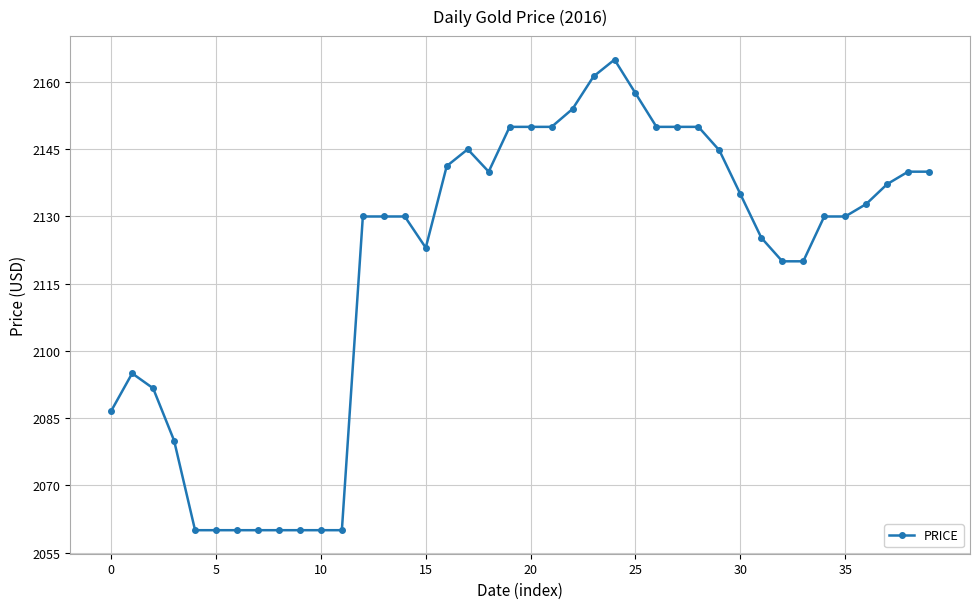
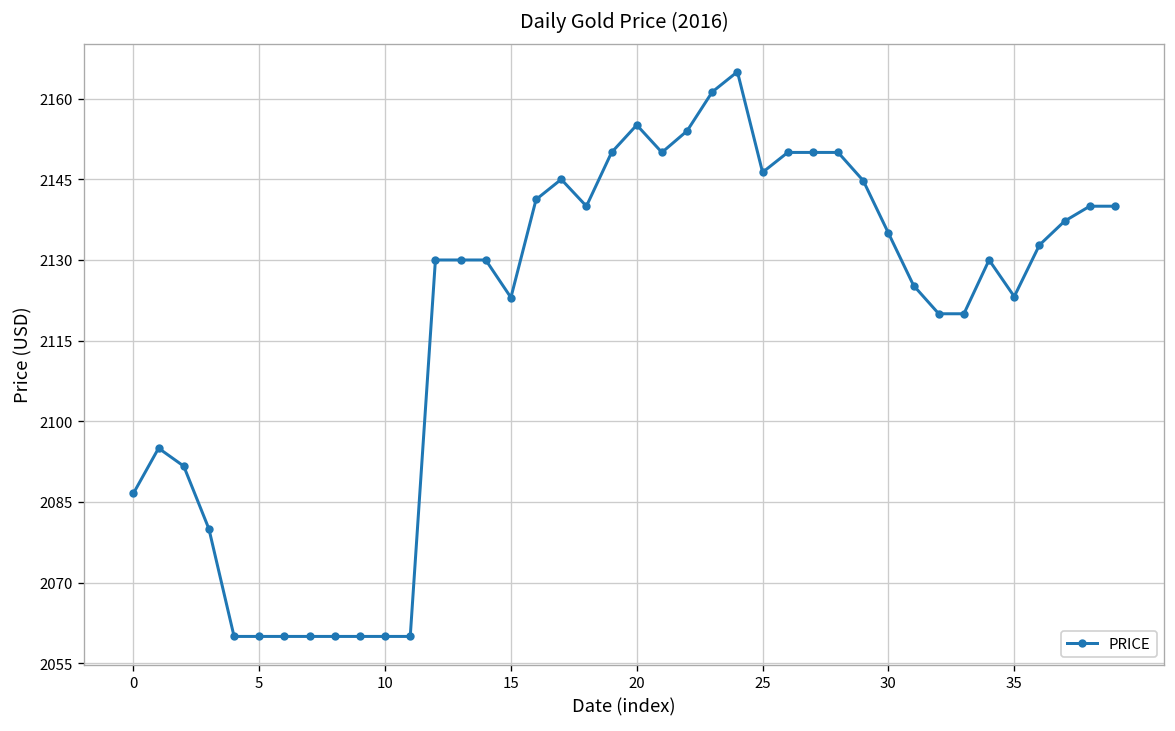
  {
    "0": 2087,
    "5": 2060,
    "10": 2060,
    "15": 2123,
-   "20": 2150,
-   "25": 2158,
+   "20": 2155,
+   "25": 2146,
    "30": 2135,
-   "35": 2130
+   "35": 2123
  }
